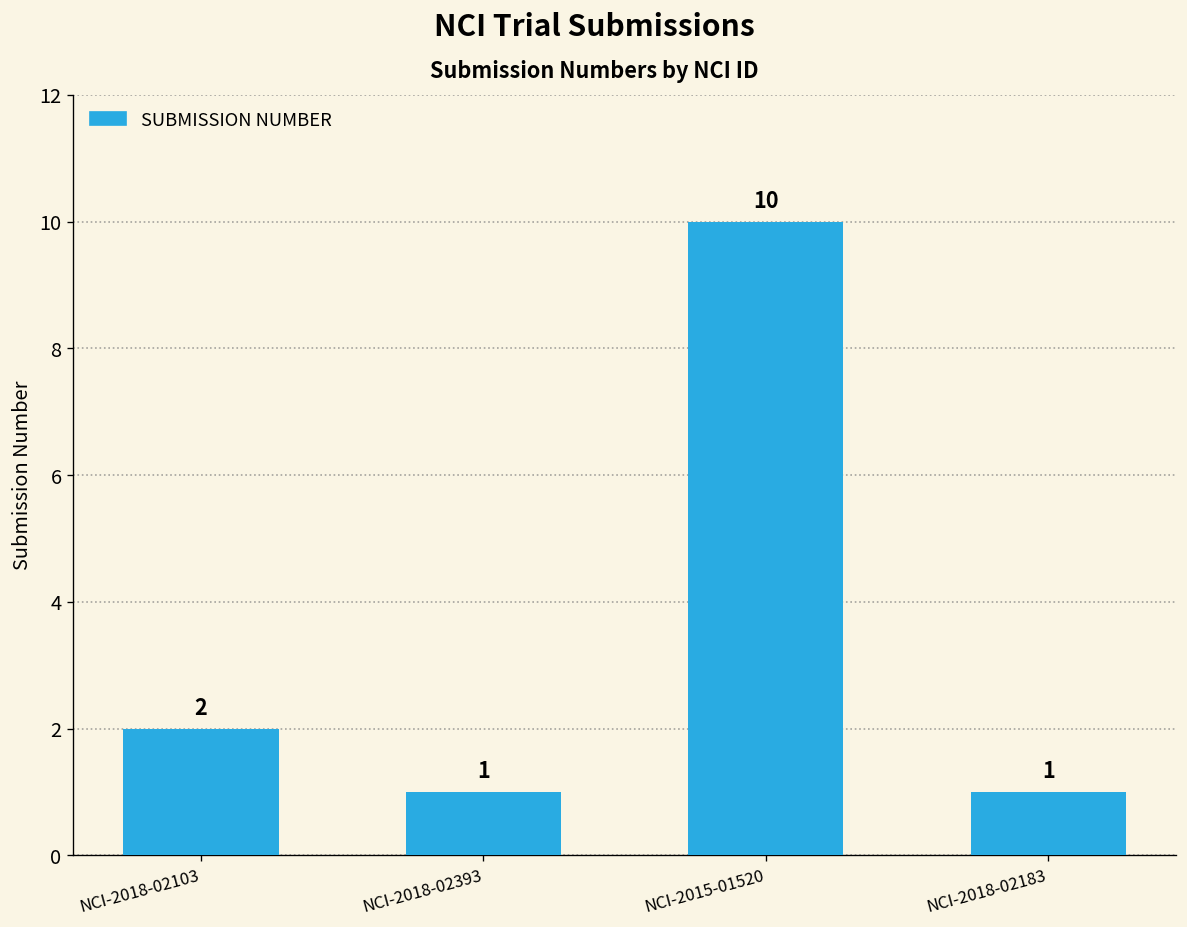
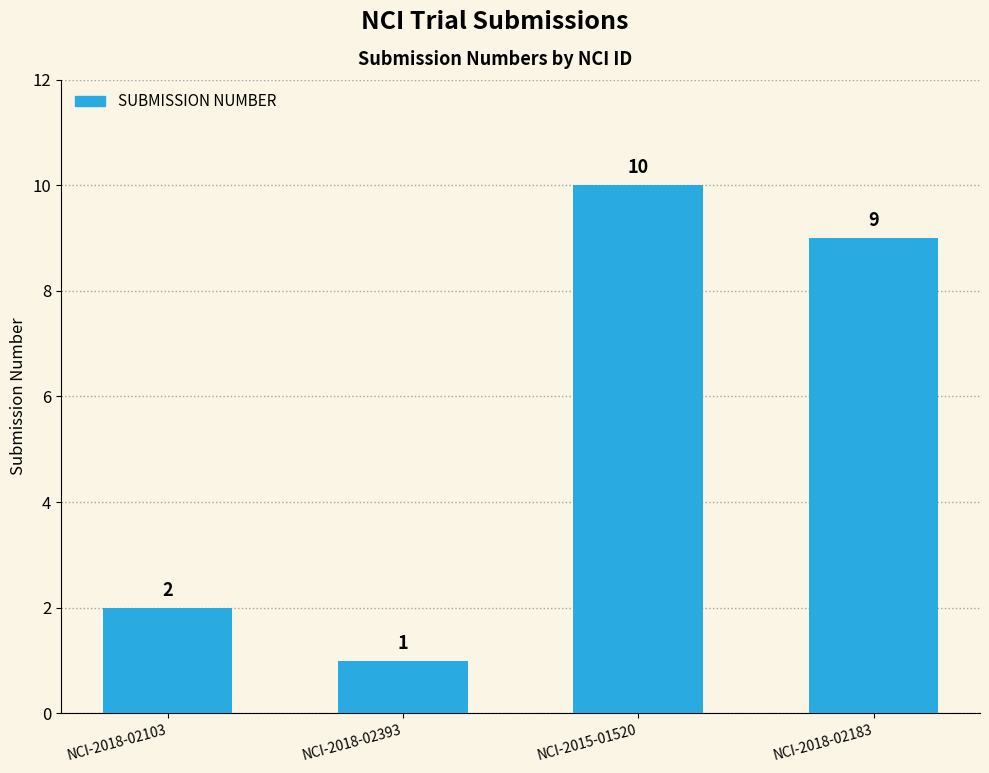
  {
    "NCI-2018-02103": 2,
    "NCI-2018-02393": 1,
    "NCI-2015-01520": 10,
-   "NCI-2018-02183": 1
+   "NCI-2018-02183": 9
  }
